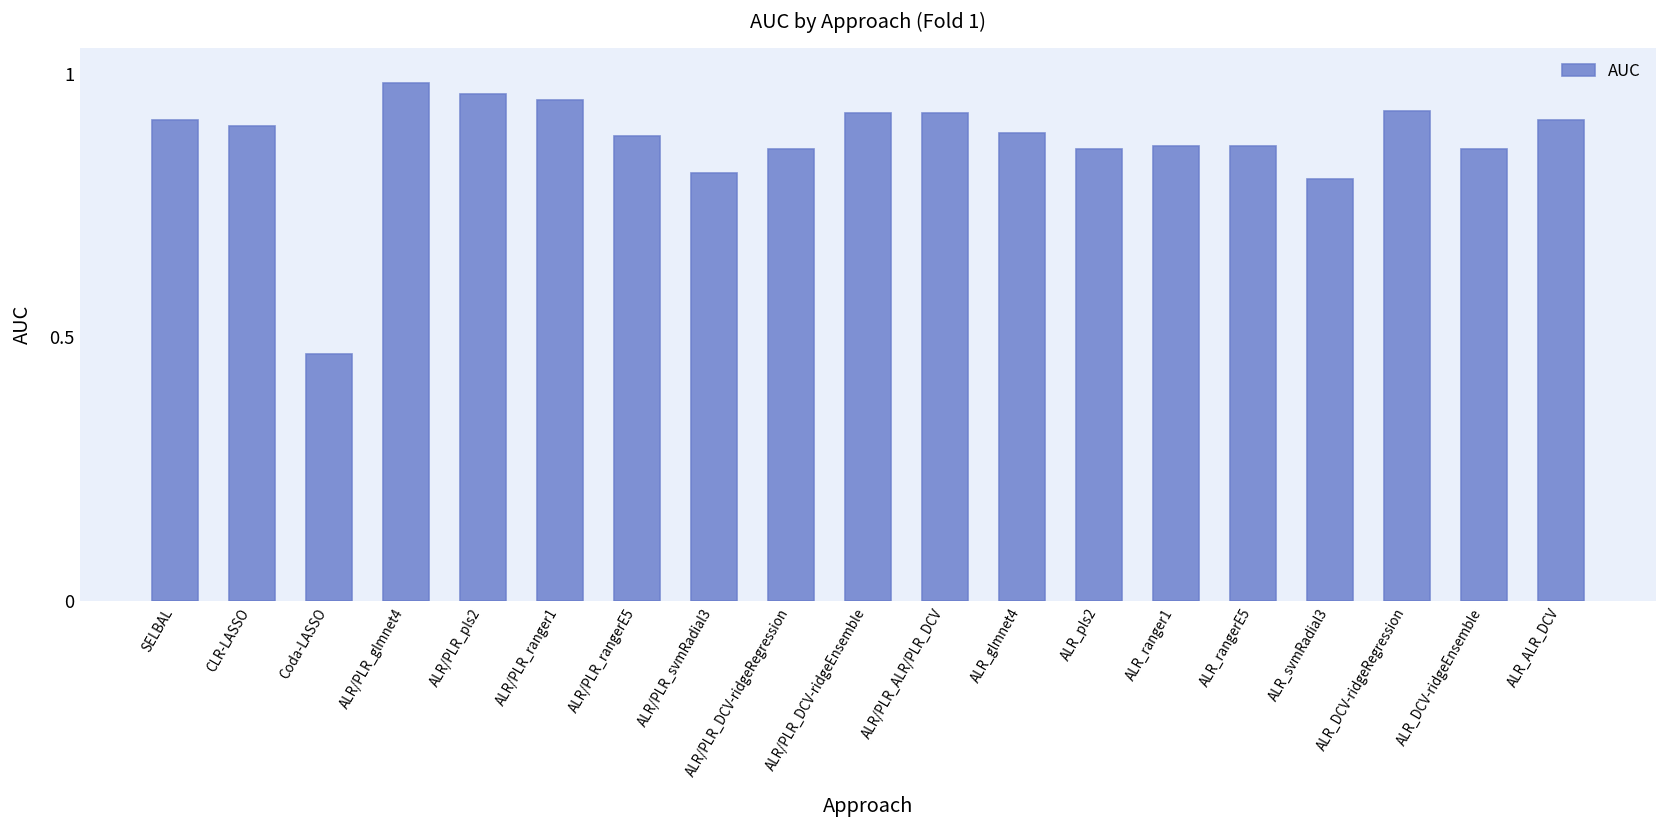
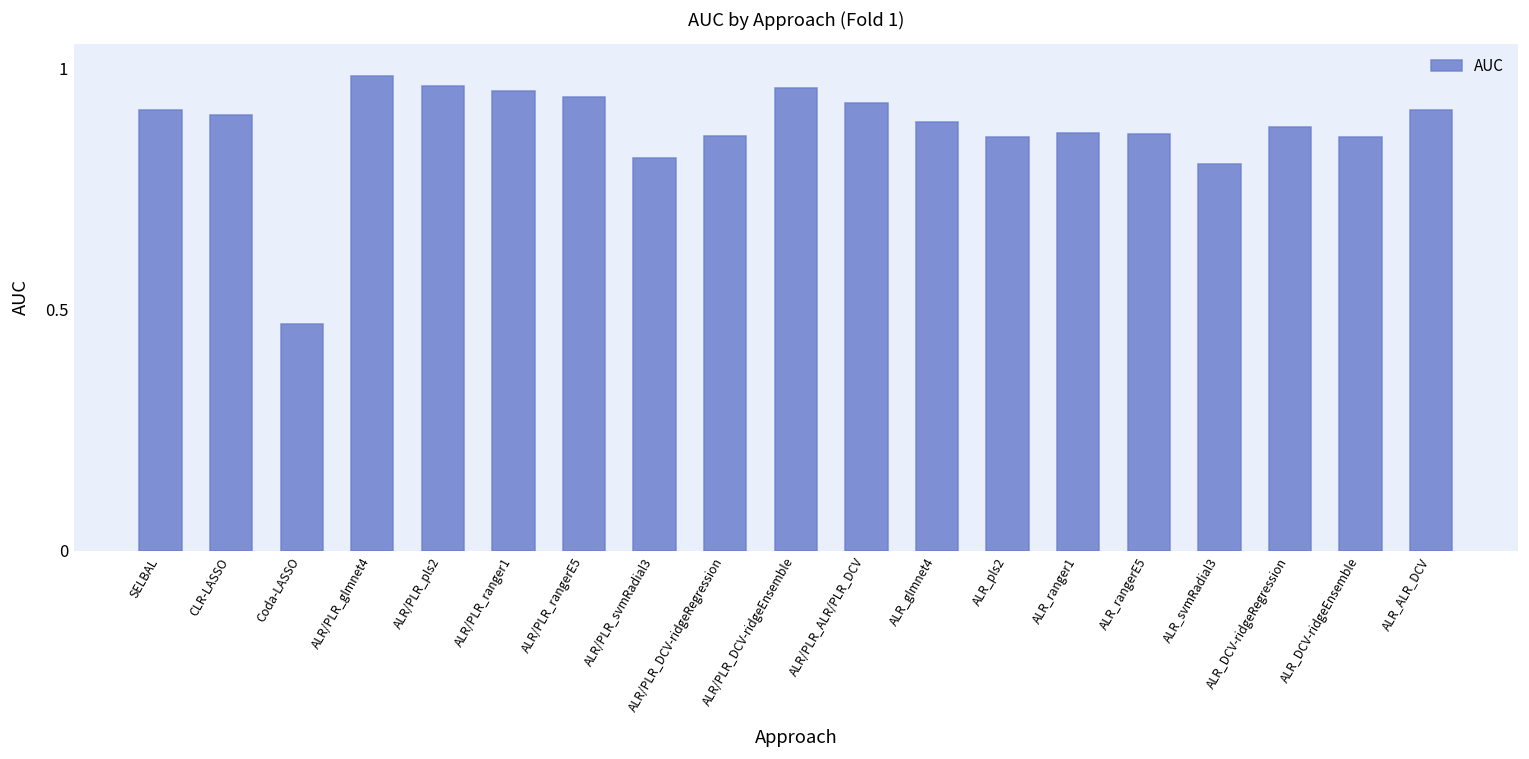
  {
    "SELBAL": 0.91,
    "CLR-LASSO": 0.90,
    "Coda-LASSO": 0.47,
    "ALR/PLR_glmnet4": 0.98,
    "ALR/PLR_pls2": 0.96,
    "ALR/PLR_ranger1": 0.95,
-   "ALR/PLR_rangerE5": 0.88,
+   "ALR/PLR_rangerE5": 0.94,
    "ALR/PLR_svmRadial3": 0.81,
    "ALR/PLR_DCV-ridgeRegression": 0.86,
-   "ALR/PLR_DCV-ridgeEnsemble": 0.93,
+   "ALR/PLR_DCV-ridgeEnsemble": 0.96,
    "ALR/PLR_ALR/PLR_DCV": 0.93,
    "ALR_glmnet4": 0.89,
    "ALR_pls2": 0.86,
    "ALR_ranger1": 0.86,
    "ALR_rangerE5": 0.86,
    "ALR_svmRadial3": 0.80,
-   "ALR_DCV-ridgeRegression": 0.93,
+   "ALR_DCV-ridgeRegression": 0.88,
    "ALR_DCV-ridgeEnsemble": 0.86,
    "ALR_ALR_DCV": 0.91
  }
